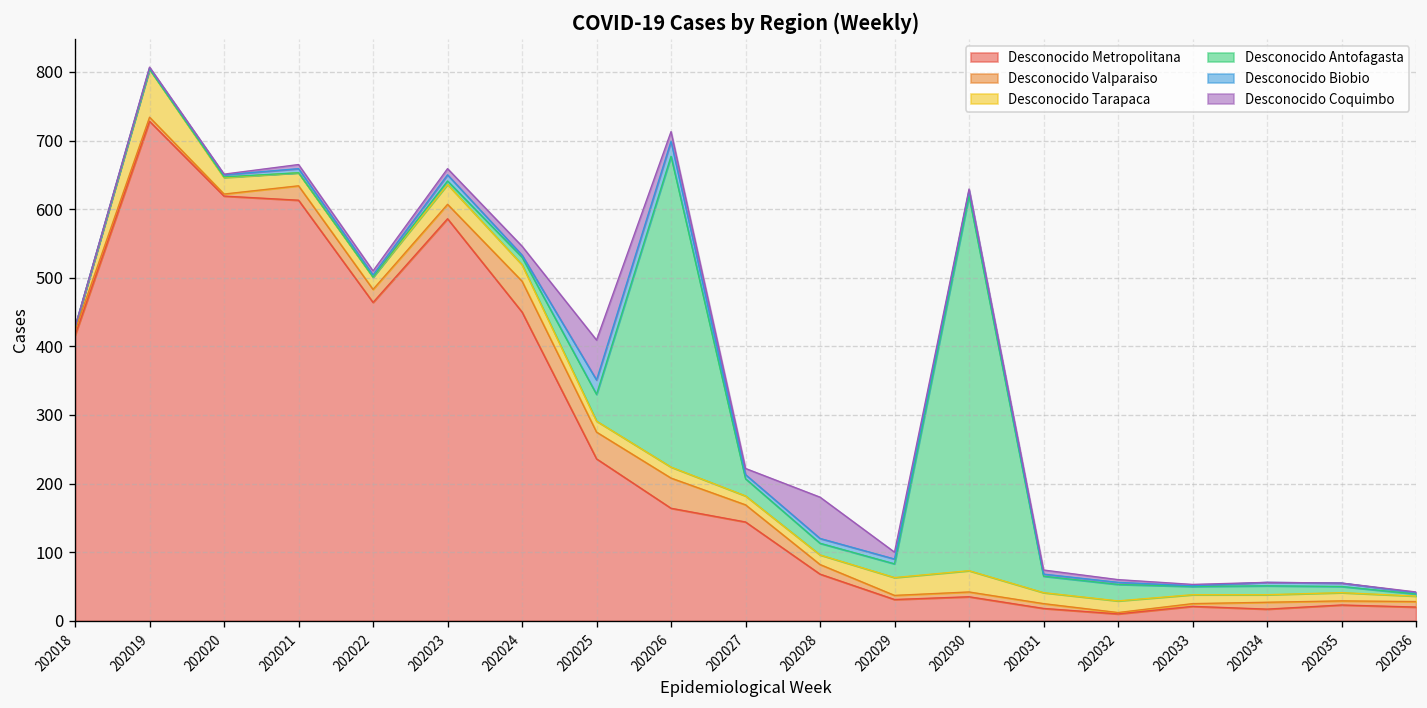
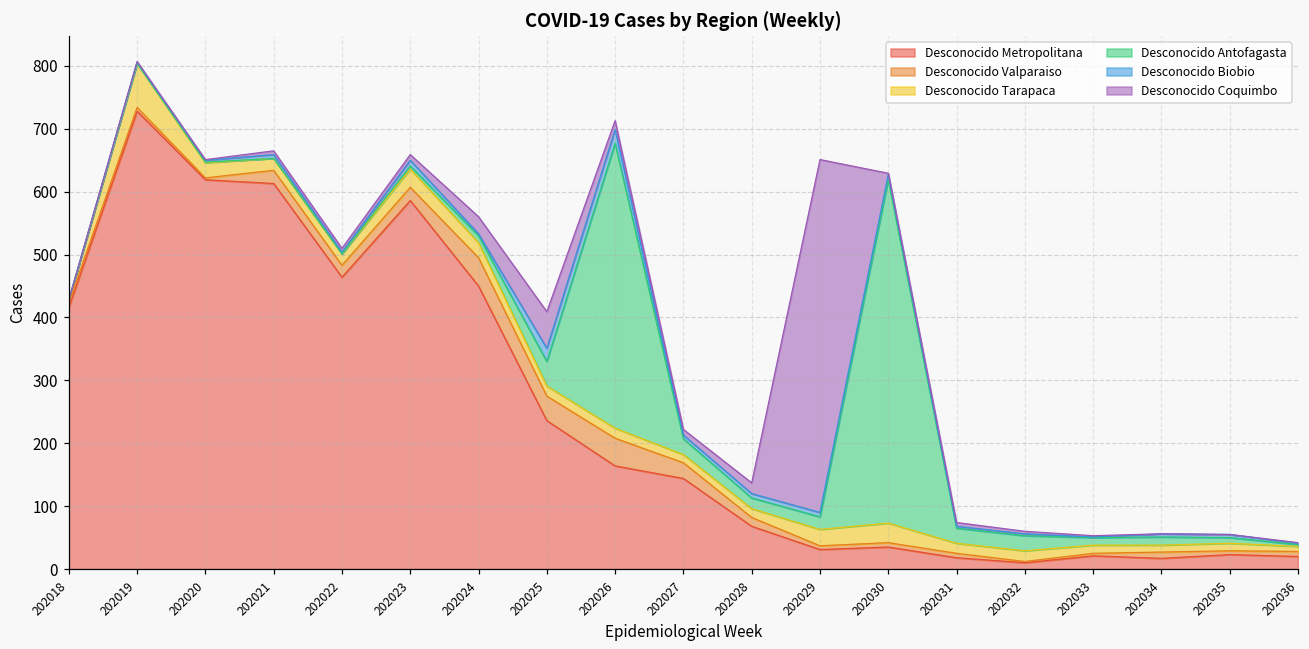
  {
    "Desconocido Antofagasta": {
      "202023": 10,
      "202025": 40,
      "202026": 450,
      "202027": 30,
      "202028": 20,
      "202029": 20,
      "202030": 550,
      "202034": 10,
      "202035": 10
    },
    "Desconocido Biobio": {
      "202021": 10,
      "202023": 10,
      "202025": 20,
      "202026": 20,
      "202027": 10,
      "202028": 10,
      "202029": 10
    },
    "Desconocido Coquimbo": {
      "202021": 10,
      "202022": 10,
      "202023": 10,
-     "202024": 10,
+     "202024": 30,
      "202025": 60,
      "202026": 10,
      "202027": 10,
-     "202028": 60,
-     "202029": 10,
+     "202028": 20,
+     "202029": 560,
      "202031": 10
    }
  }
